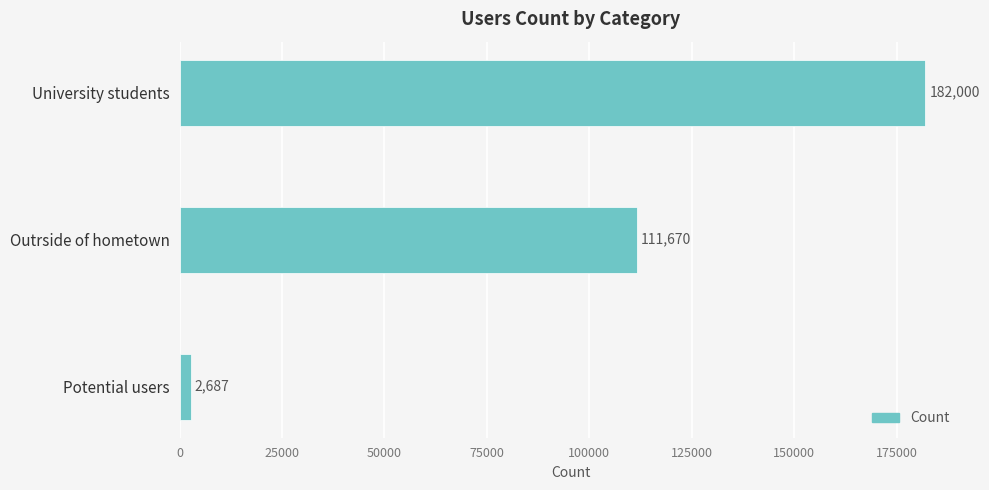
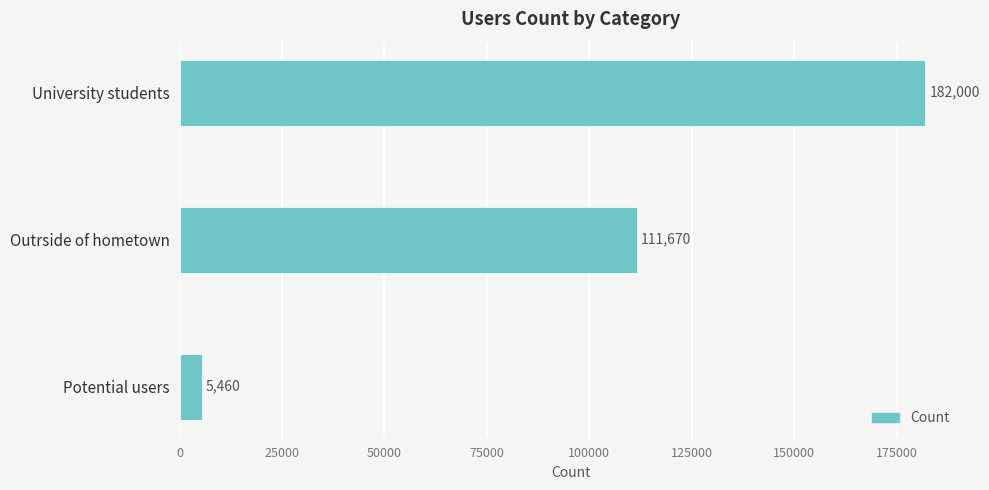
  {
    "University students": "182,000",
    "Outrside of hometown": "111,670",
-   "Potential users": "2,687"
+   "Potential users": "5,460"
  }
